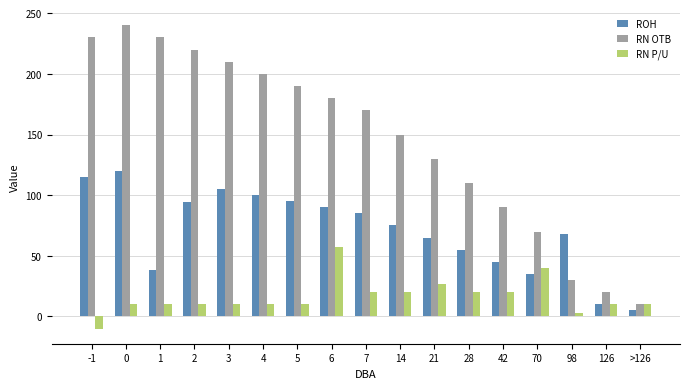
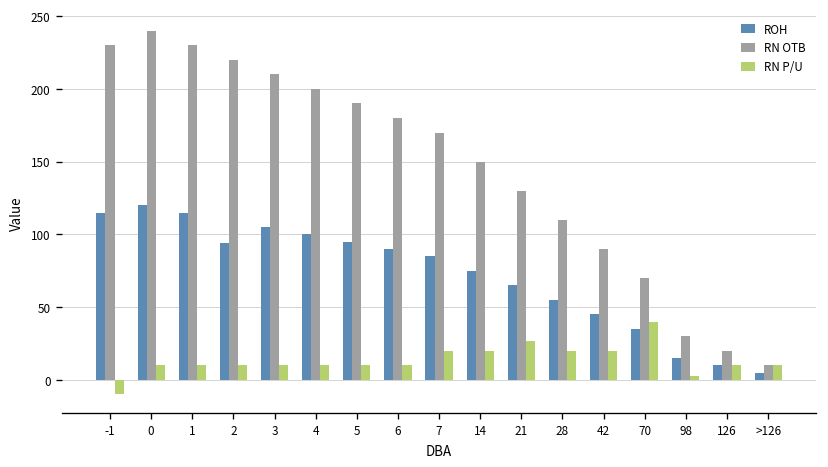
  {
    "ROH": {
      "-1": 115,
      "0": 120,
-     "1": 38,
+     "1": 115,
      "2": 94,
      "3": 105,
      "4": 100,
      "5": 95,
      "6": 90,
      "7": 85,
      "14": 75,
      "21": 65,
      "28": 55,
      "42": 45,
      "70": 35,
-     "98": 68,
+     "98": 15,
      "126": 10,
      ">126": 5
    },
    "RN OTB": {
      "-1": 230,
      "0": 240,
      "1": 230,
      "2": 220,
      "3": 210,
      "4": 200,
      "5": 190,
      "6": 180,
      "7": 170,
      "14": 150,
      "21": 130,
      "28": 110,
      "42": 90,
      "70": 70,
      "98": 30,
      "126": 20,
      ">126": 10
    },
    "RN P/U": {
      "-1": -10,
      "0": 10,
      "1": 10,
      "2": 10,
      "3": 10,
      "4": 10,
      "5": 10,
-     "6": 57,
+     "6": 10,
      "7": 20,
      "14": 20,
      "21": 27,
      "28": 20,
      "42": 20,
      "70": 40,
      "98": 3,
      "126": 10,
      ">126": 10
    }
  }
